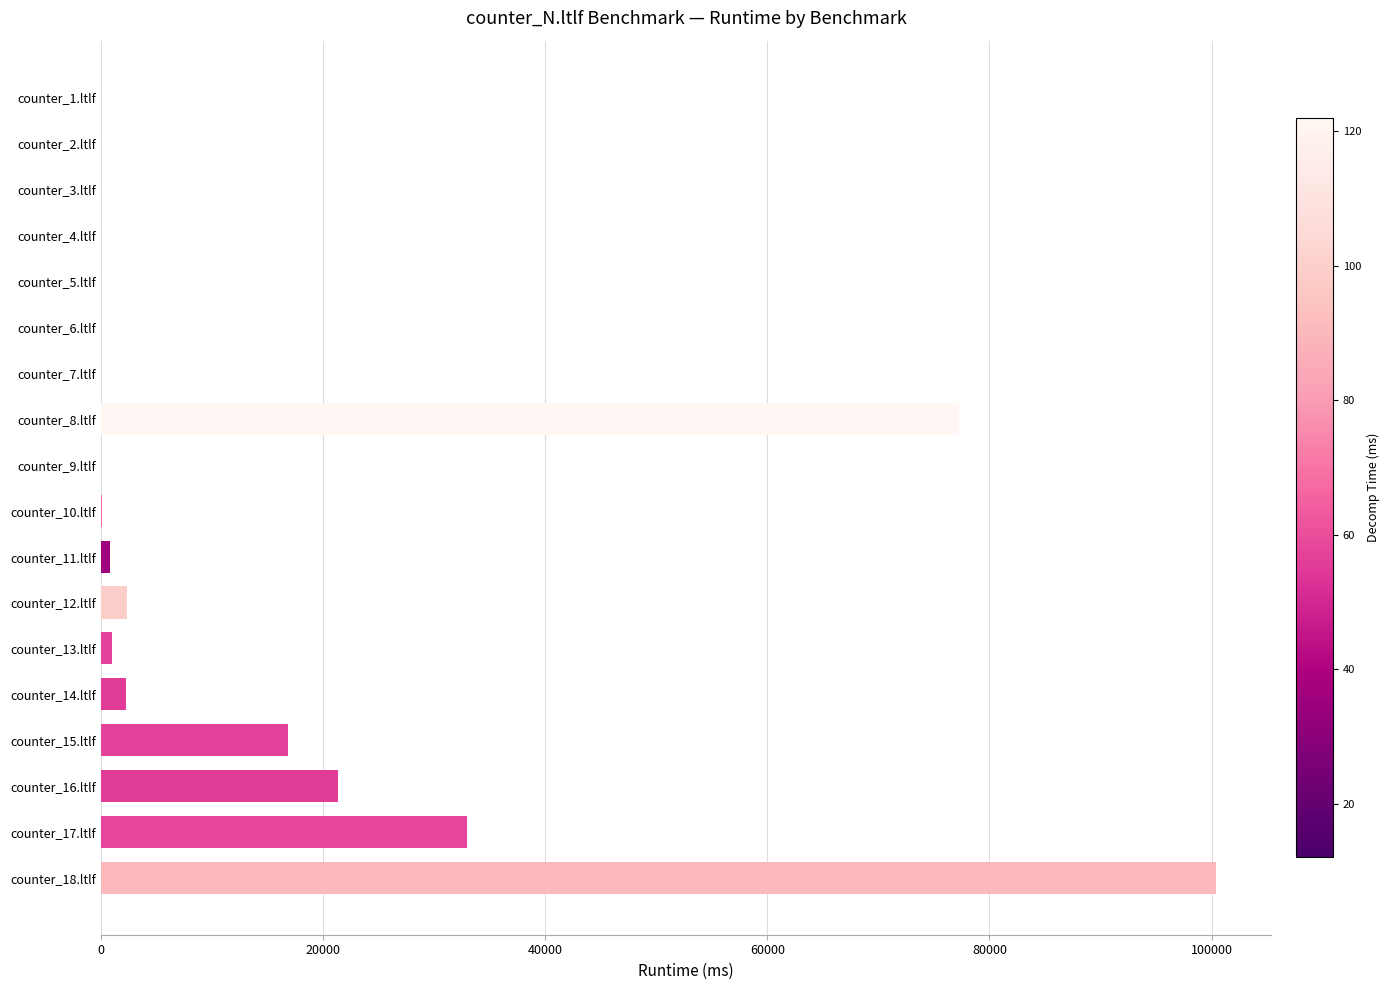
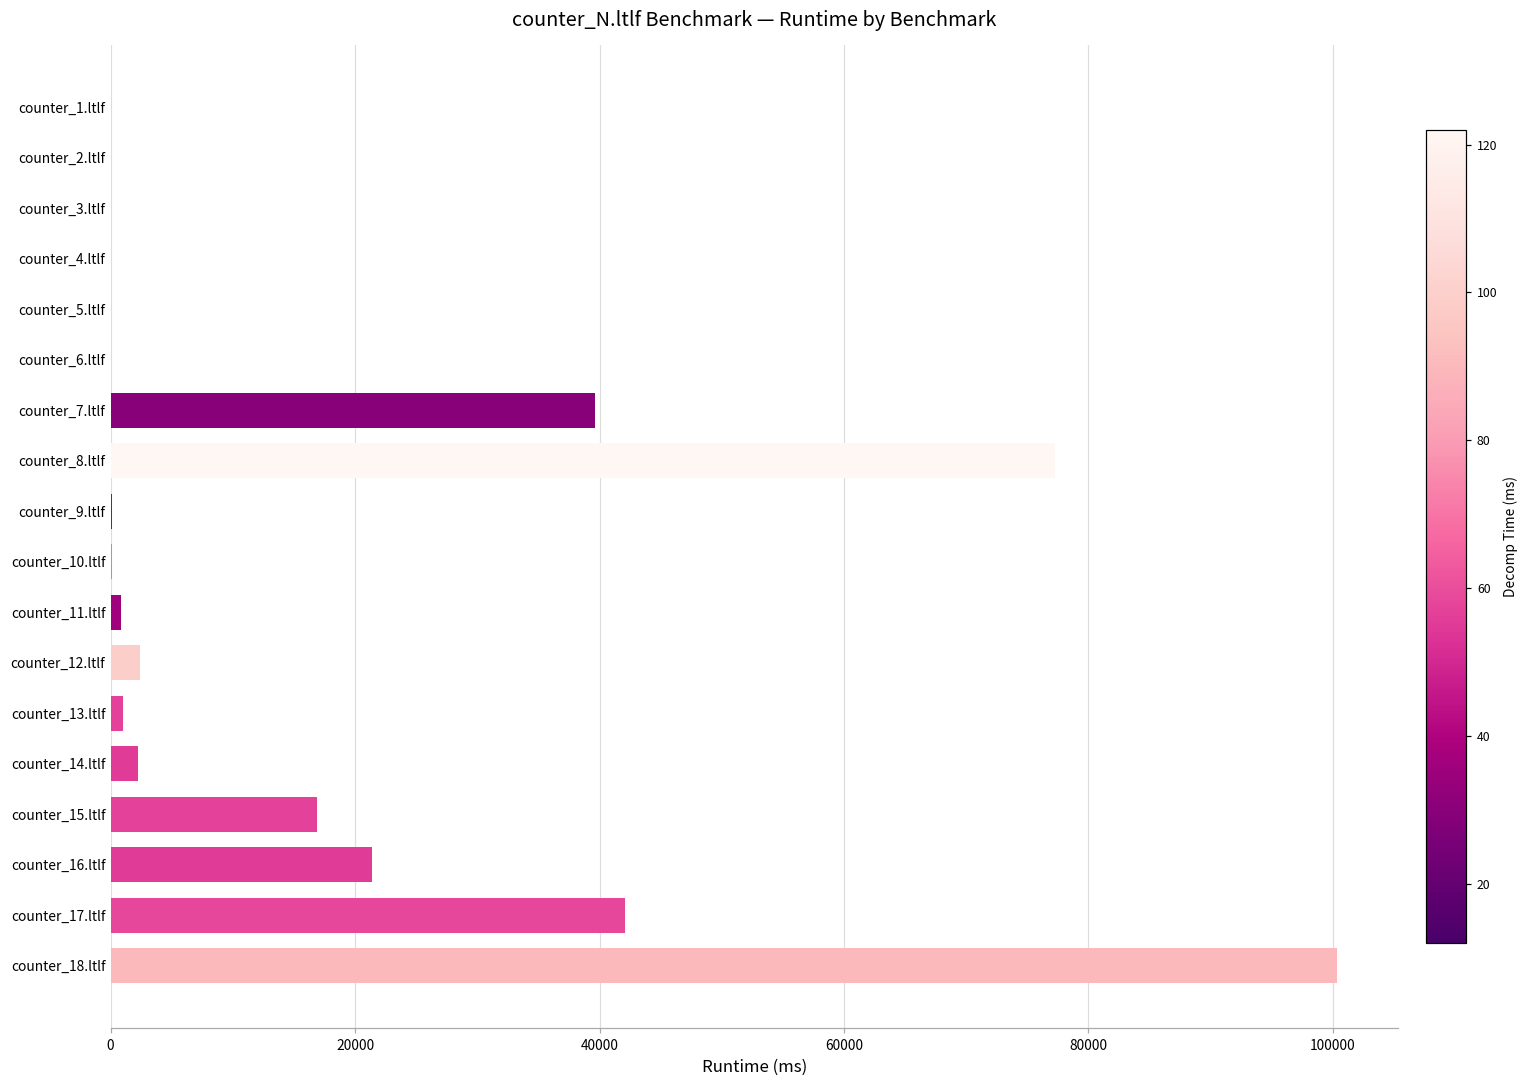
  {
-   "counter_7.ltlf": 0,
+   "counter_7.ltlf": 39600,
    "counter_8.ltlf": 77300,
    "counter_11.ltlf": 900,
    "counter_12.ltlf": 2400,
    "counter_13.ltlf": 1000,
    "counter_14.ltlf": 2200,
    "counter_15.ltlf": 16800,
    "counter_16.ltlf": 21400,
-   "counter_17.ltlf": 32900,
+   "counter_17.ltlf": 42100,
    "counter_18.ltlf": 100400
  }
